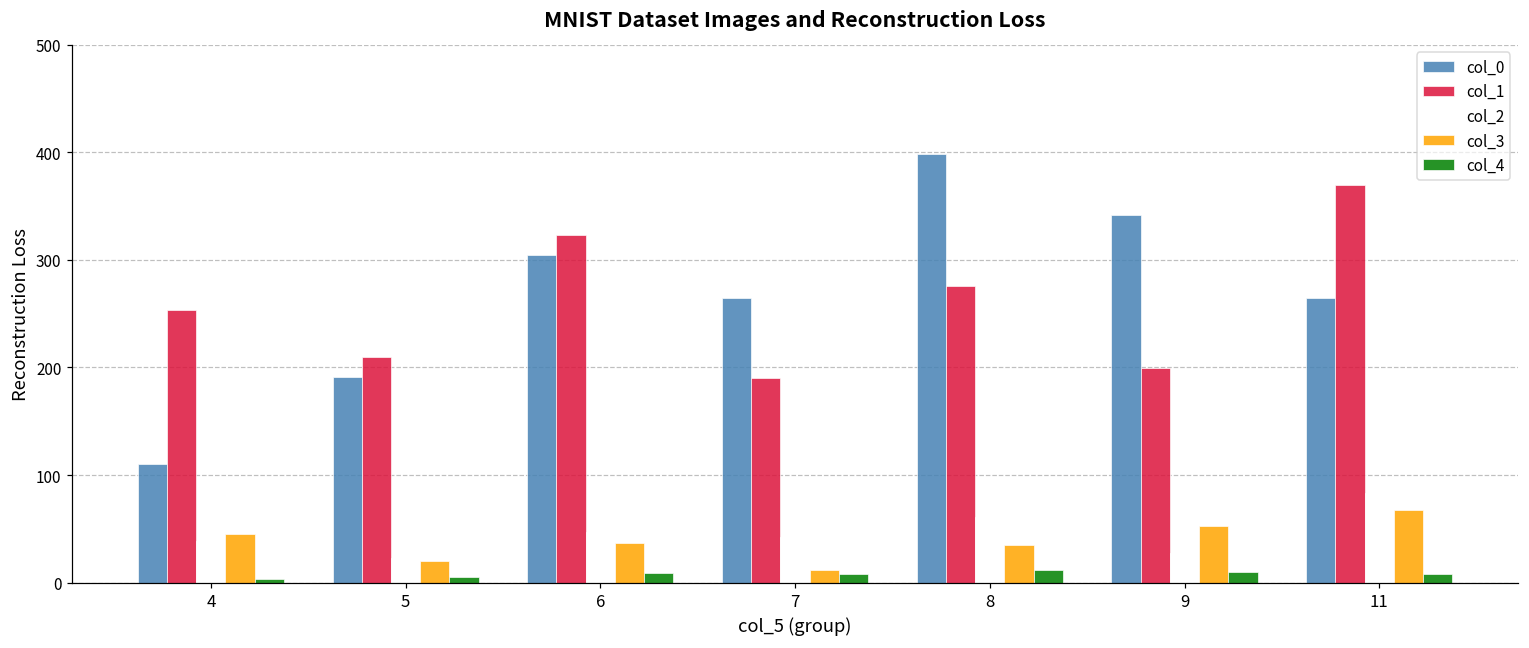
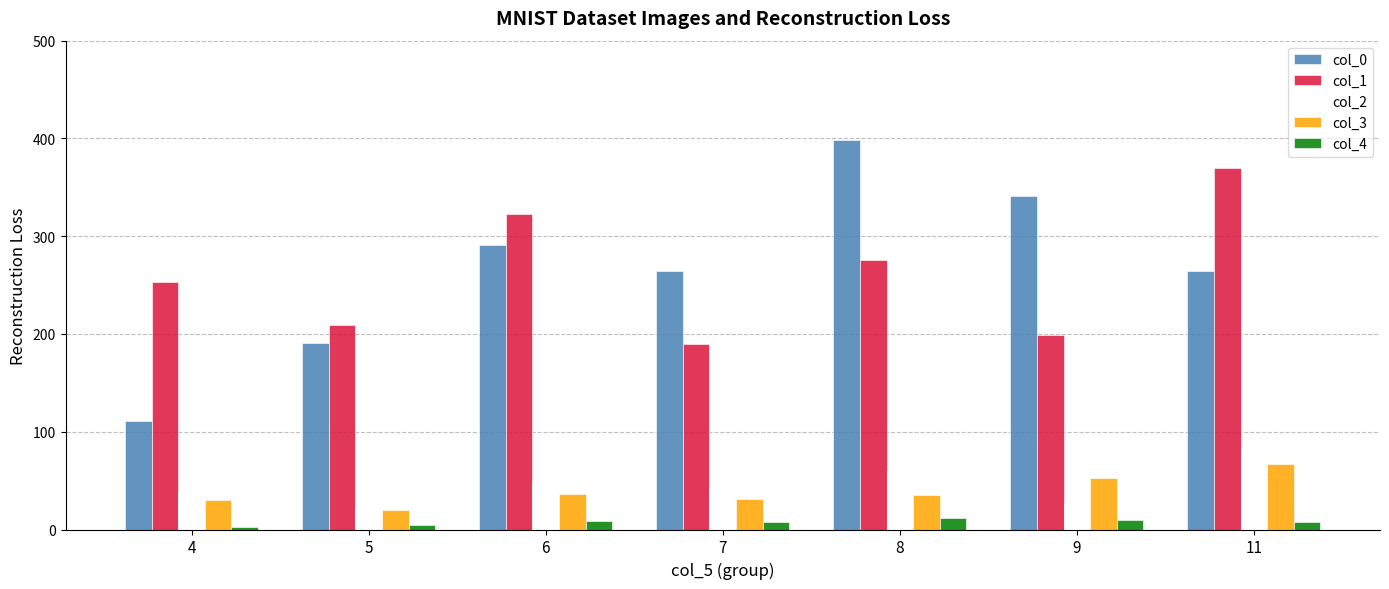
  {
    "col_0": {
      "4": 110,
      "5": 190,
-     "6": 300,
+     "6": 290,
      "7": 260,
      "8": 400,
      "9": 340,
      "11": 260
    },
    "col_1": {
      "4": 250,
      "5": 210,
      "6": 320,
      "7": 190,
      "8": 280,
      "9": 200,
      "11": 370
    },
    "col_2": {
      "4": 40,
      "5": 20,
      "6": 50,
      "7": 40,
      "8": 60,
      "9": 30,
      "11": 80
    },
    "col_3": {
-     "4": 50,
+     "4": 30,
      "5": 20,
      "6": 40,
-     "7": 10,
+     "7": 30,
      "8": 30,
      "9": 50,
      "11": 70
    },
    "col_4": {
      "4": 0,
      "5": 10,
      "6": 10,
      "7": 10,
      "8": 10,
      "9": 10,
      "11": 10
    }
  }
